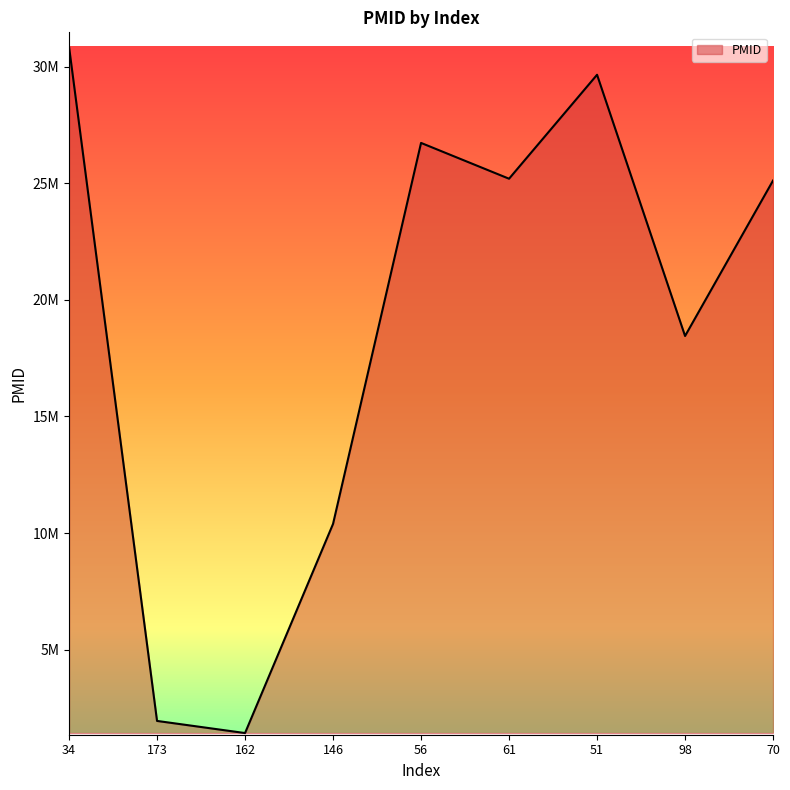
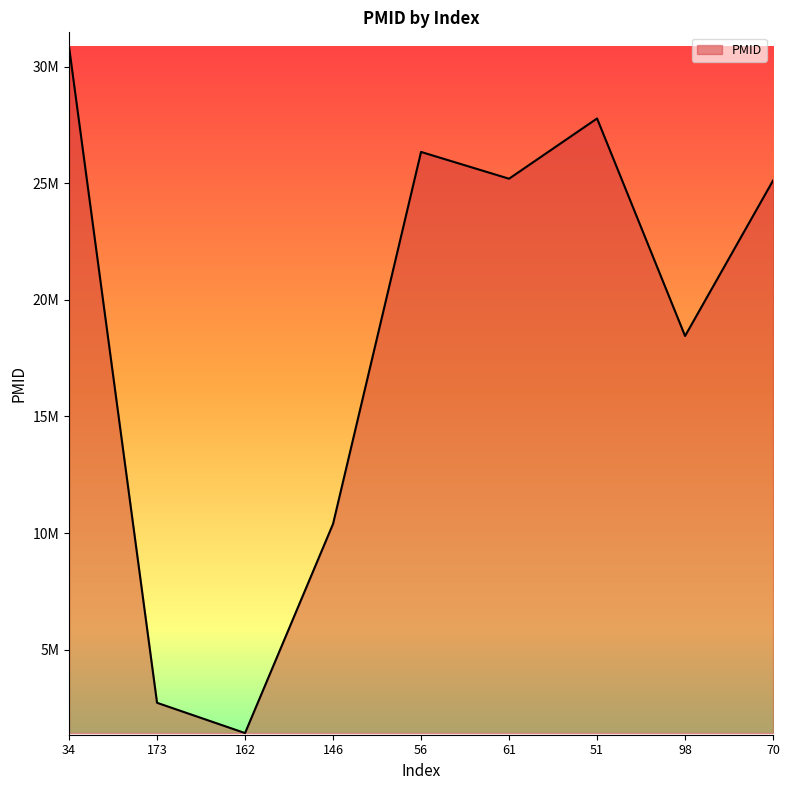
  {
    "34": 30900000,
-   "173": 1900000,
+   "173": 2700000,
    "162": 1400000,
    "146": 10400000,
-   "56": 26700000,
+   "56": 26300000,
    "61": 25200000,
-   "51": 29700000,
+   "51": 27800000,
    "98": 18500000,
    "70": 25100000
  }
